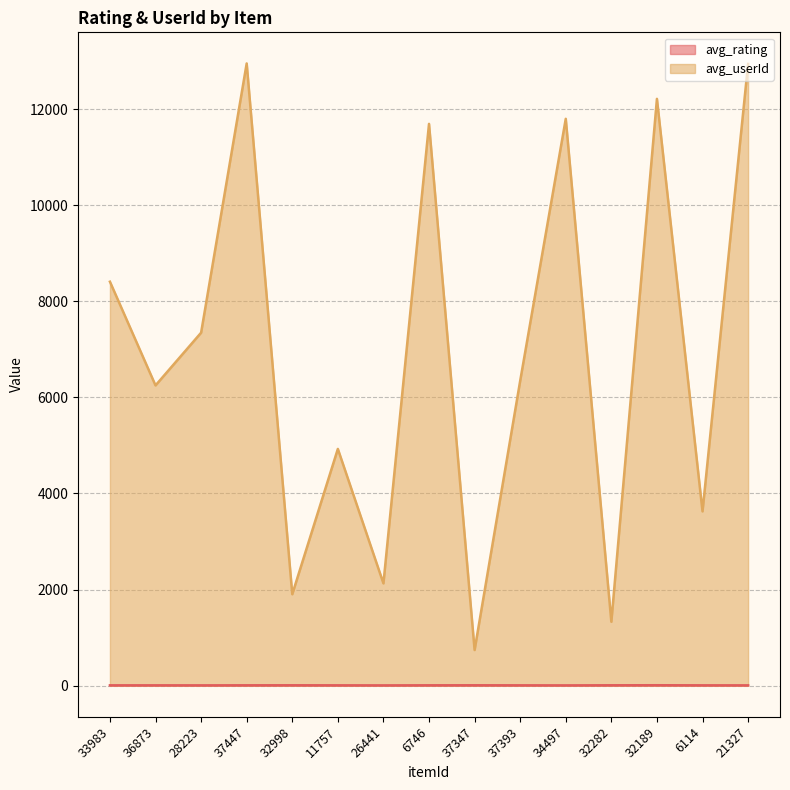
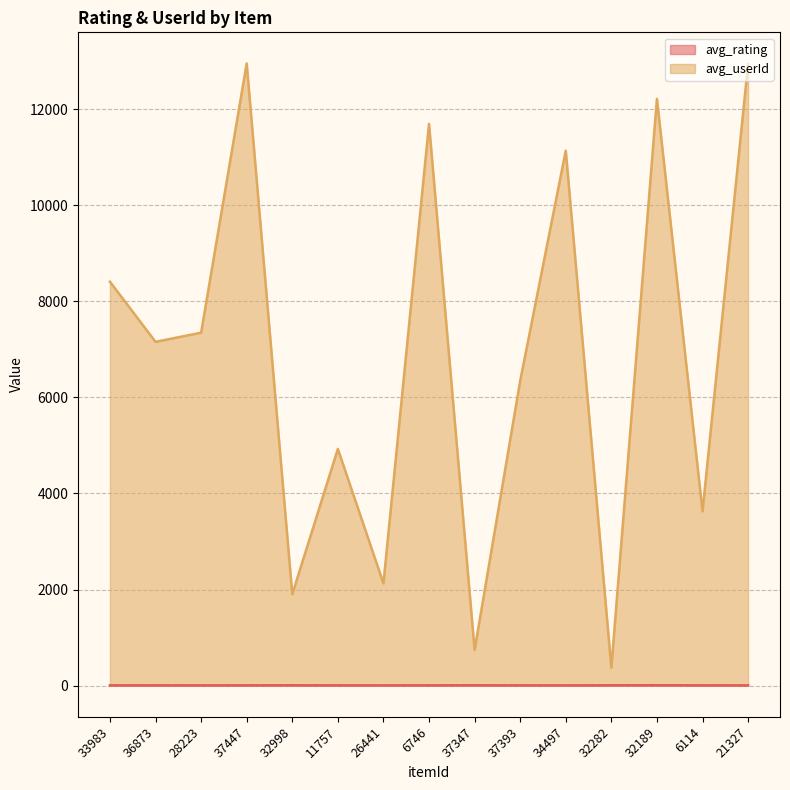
  {
    "avg_rating": {
      "33983": 0,
      "36873": 0,
      "28223": 0,
      "37447": 0,
      "32998": 0,
      "11757": 0,
      "26441": 0,
      "6746": 0,
      "37347": 0,
      "37393": 0,
      "34497": 0,
      "32282": 0,
      "32189": 0,
      "6114": 0,
      "21327": 0
    },
    "avg_userId": {
      "33983": 8400,
-     "36873": 6200,
+     "36873": 7200,
      "28223": 7300,
      "37447": 12900,
      "32998": 1900,
      "11757": 4900,
      "26441": 2100,
      "6746": 11700,
      "37347": 700,
      "37393": 6300,
-     "34497": 11800,
-     "32282": 1300,
+     "34497": 11100,
+     "32282": 400,
      "32189": 12200,
      "6114": 3600
    }
  }
